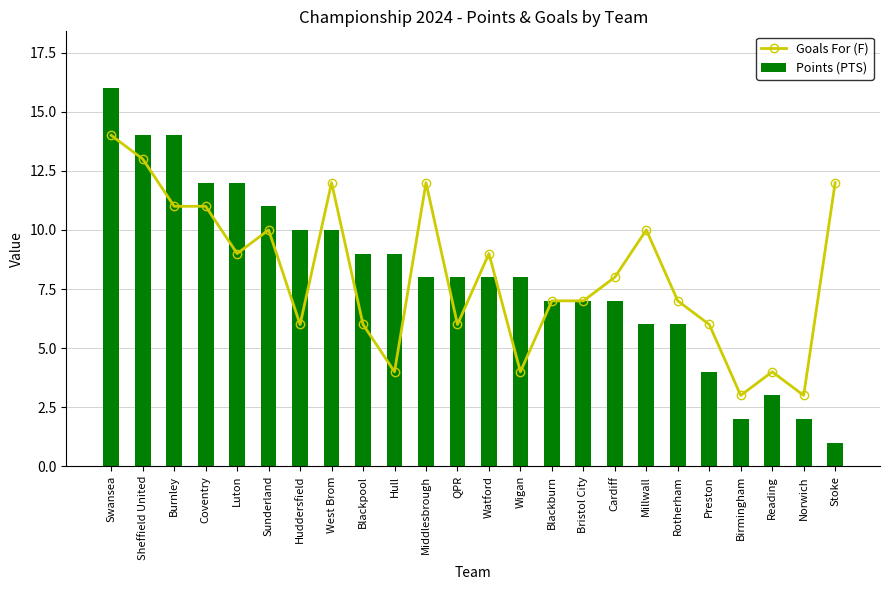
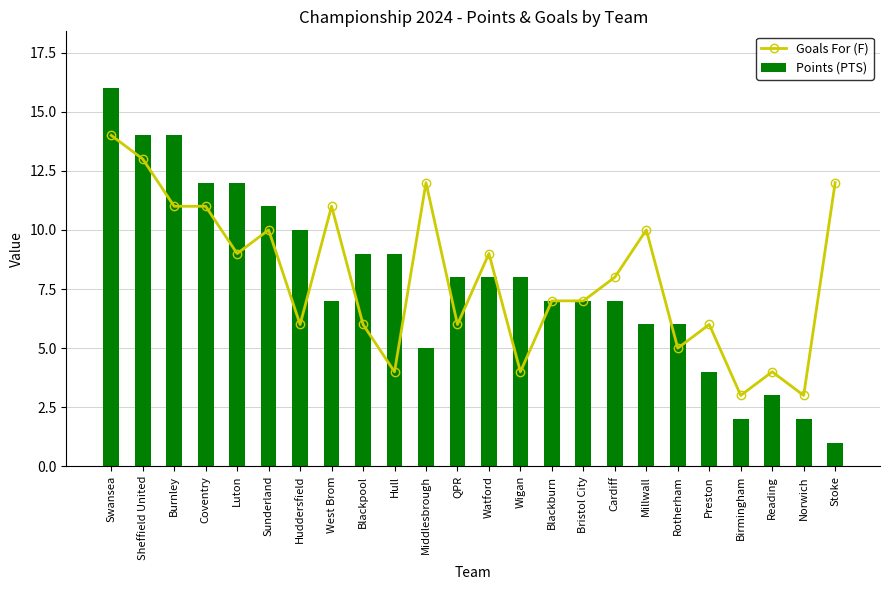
  {
    "Points (PTS)": {
      "Swansea": 16,
      "Sheffield United": 14,
      "Burnley": 14,
      "Coventry": 12,
      "Luton": 12,
      "Sunderland": 11,
      "Huddersfield": 10,
-     "West Brom": 10,
+     "West Brom": 7,
      "Blackpool": 9,
      "Hull": 9,
-     "Middlesbrough": 8,
+     "Middlesbrough": 5,
      "QPR": 8,
      "Watford": 8,
      "Wigan": 8,
      "Blackburn": 7,
      "Bristol City": 7,
      "Cardiff": 7,
      "Millwall": 6,
      "Rotherham": 6,
      "Preston": 4,
      "Birmingham": 2,
      "Reading": 3,
      "Norwich": 2,
      "Stoke": 1
    },
    "Goals For (F)": {
      "Swansea": 14,
      "Sheffield United": 13,
      "Burnley": 11,
      "Coventry": 11,
      "Luton": 9,
      "Sunderland": 10,
      "Huddersfield": 6,
-     "West Brom": 12,
+     "West Brom": 11,
      "Blackpool": 6,
      "Hull": 4,
      "Middlesbrough": 12,
      "QPR": 6,
      "Watford": 9,
      "Wigan": 4,
      "Blackburn": 7,
      "Bristol City": 7,
      "Cardiff": 8,
      "Millwall": 10,
-     "Rotherham": 7,
+     "Rotherham": 5,
      "Preston": 6,
      "Birmingham": 3,
      "Reading": 4,
      "Norwich": 3,
      "Stoke": 12
    }
  }
